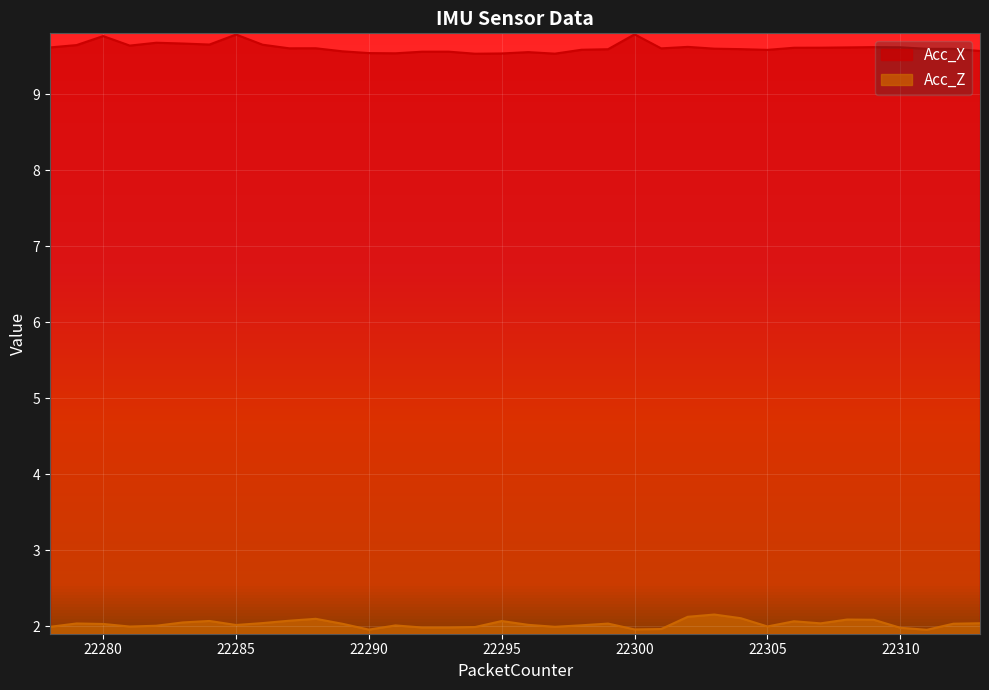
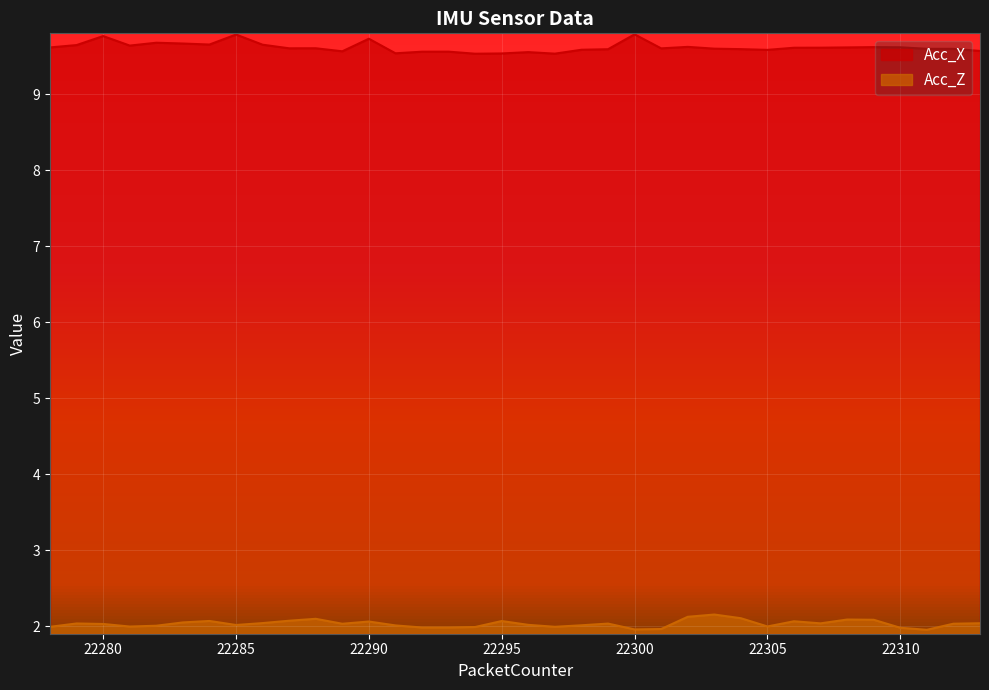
  {
    "Acc_X": {
      "22280": 9.8,
      "22285": 9.8,
-     "22290": 9.5,
+     "22290": 9.7,
      "22295": 9.5,
      "22300": 9.8,
      "22305": 9.6
    },
    "Acc_Z": {
      "22280": 2.0,
      "22285": 2.0,
-     "22290": 2.0,
+     "22290": 2.1,
      "22295": 2.1,
      "22300": 2.0,
      "22305": 2.0,
      "22310": 2.0
    }
  }
